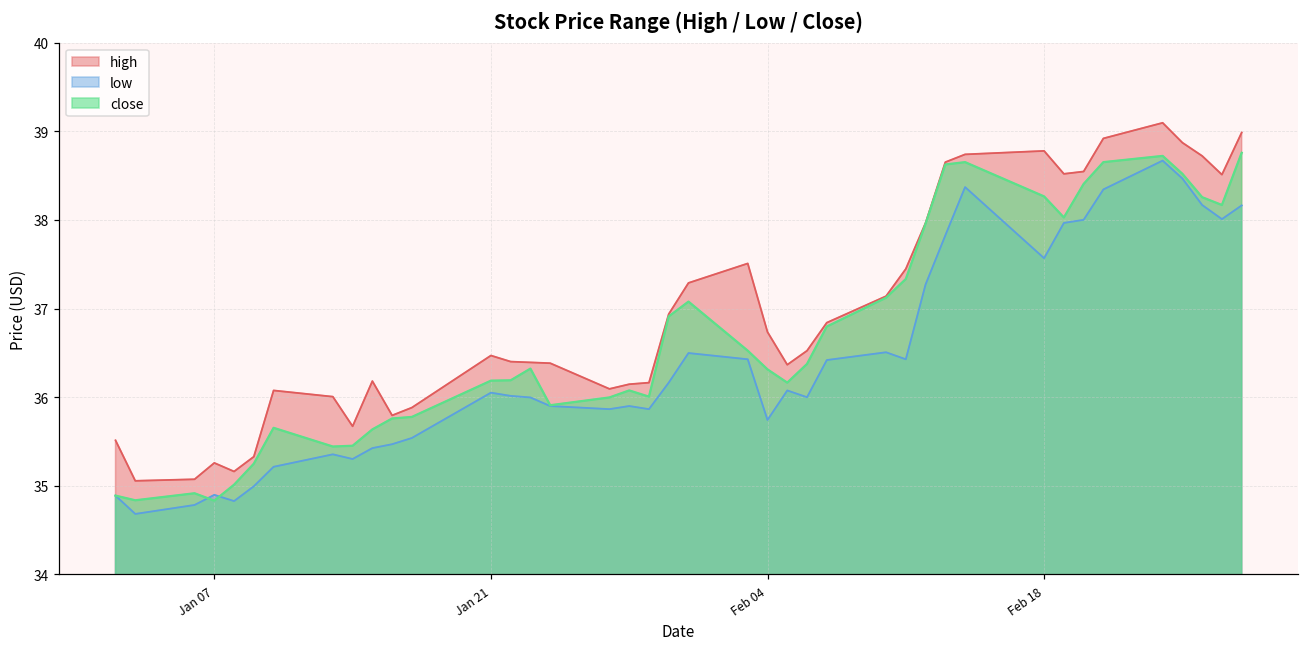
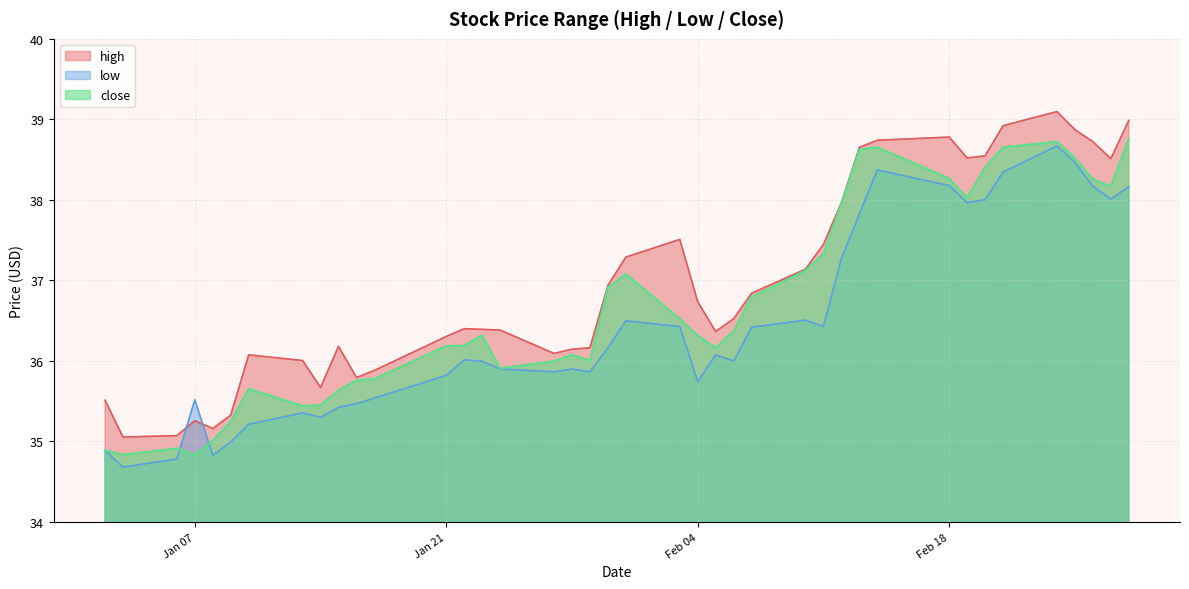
  {
    "high": {
      "Jan 07": 35.3,
-     "Jan 21": 36.5,
+     "Jan 21": 36.3,
      "Feb 04": 36.7,
      "Feb 18": 38.8
    },
    "low": {
-     "Jan 07": 34.9,
-     "Jan 21": 36.1,
+     "Jan 07": 35.5,
+     "Jan 21": 35.8,
      "Feb 04": 35.7,
-     "Feb 18": 37.6
+     "Feb 18": 38.2
    },
    "close": {
      "Jan 07": 34.8,
      "Jan 21": 36.2,
      "Feb 04": 36.3,
      "Feb 18": 38.3
    }
  }
